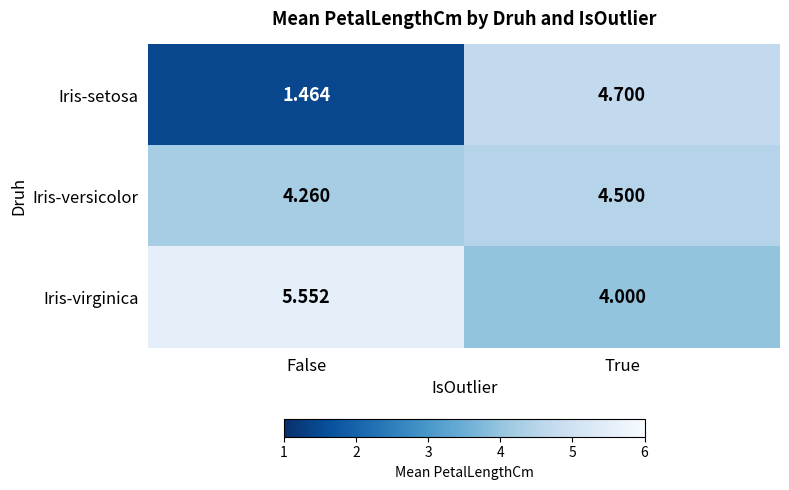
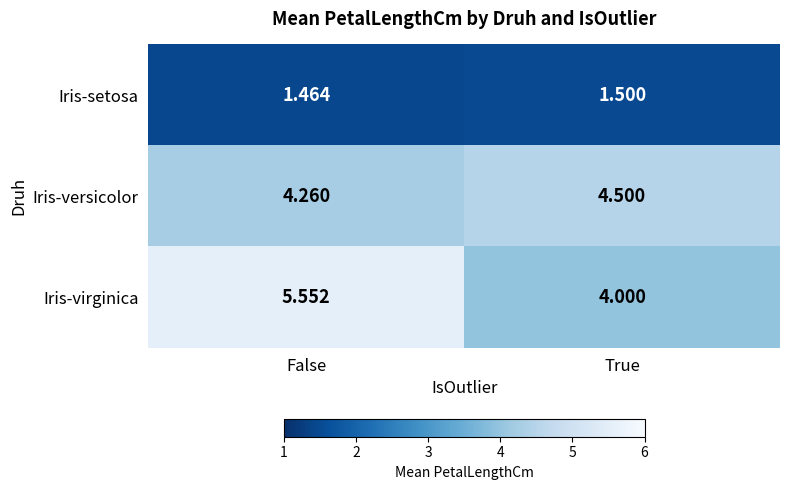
  {
    "Iris-setosa": {
      "False": 1.464,
-     "True": 4.700
+     "True": 1.500
    },
    "Iris-versicolor": {
      "False": 4.260,
      "True": 4.500
    },
    "Iris-virginica": {
      "False": 5.552,
      "True": 4.000
    }
  }
